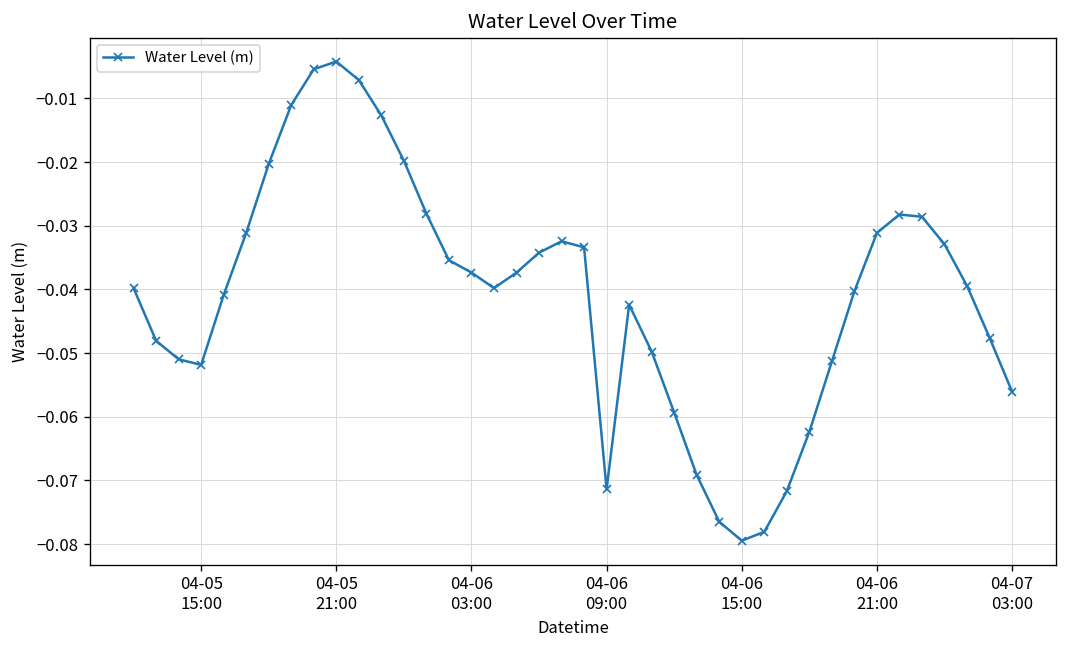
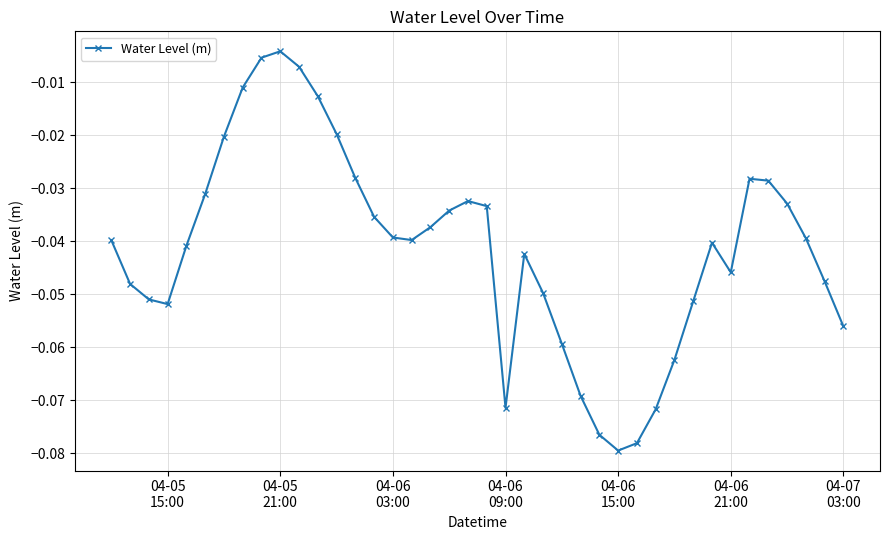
  {
    "04-05 15:00": -0.052,
    "04-05 21:00": -0.004,
-   "04-06 03:00": -0.037,
+   "04-06 03:00": -0.039,
    "04-06 09:00": -0.071,
    "04-06 15:00": -0.079,
-   "04-06 21:00": -0.031,
+   "04-06 21:00": -0.046,
    "04-07 03:00": -0.056
  }
